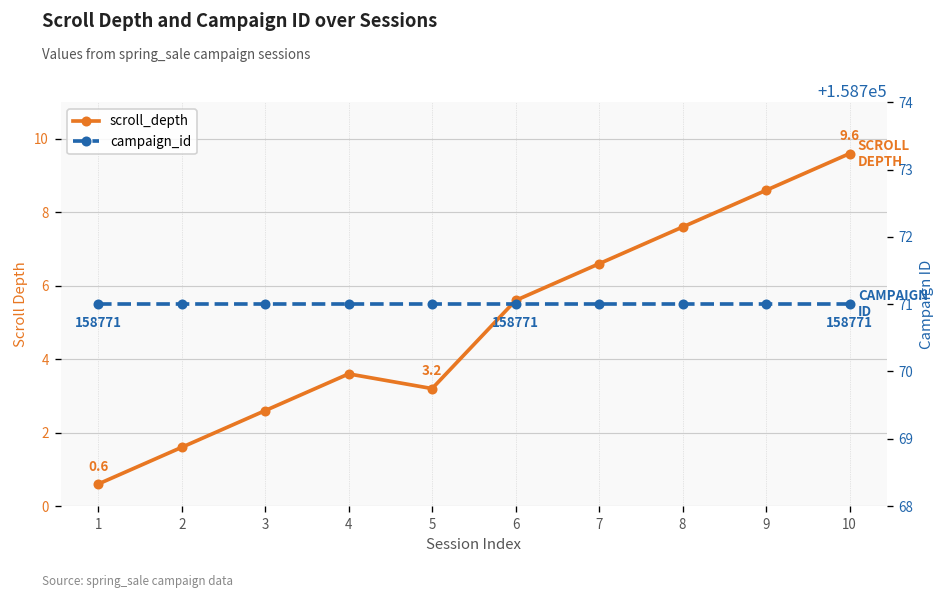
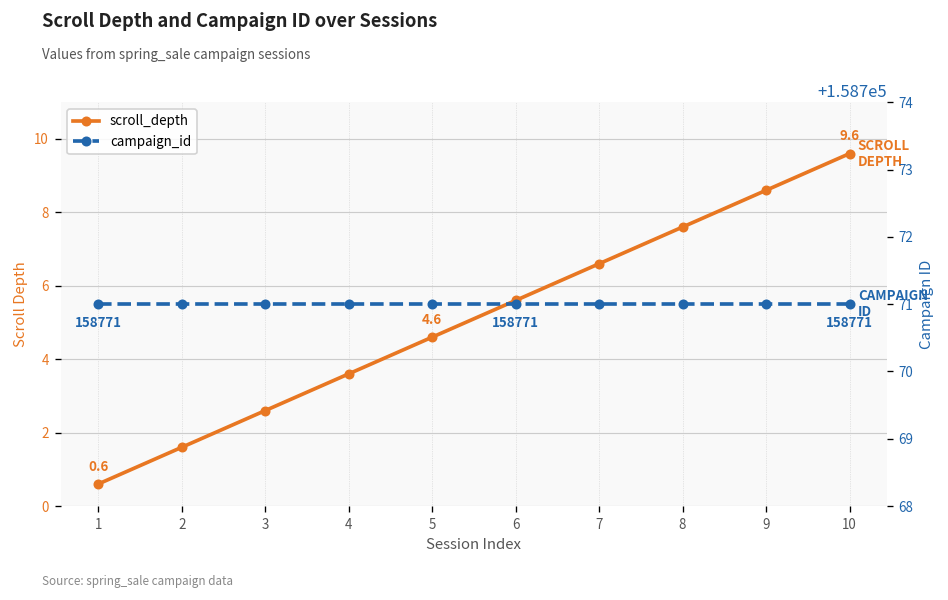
  {
    "scroll_depth": {
      "1": 0.6,
-     "5": 3.2,
+     "5": 4.6,
      "10": 9.6
    },
    "campaign_id": {
      "1": 158771,
      "6": 158771,
      "10": 158771
    }
  }
